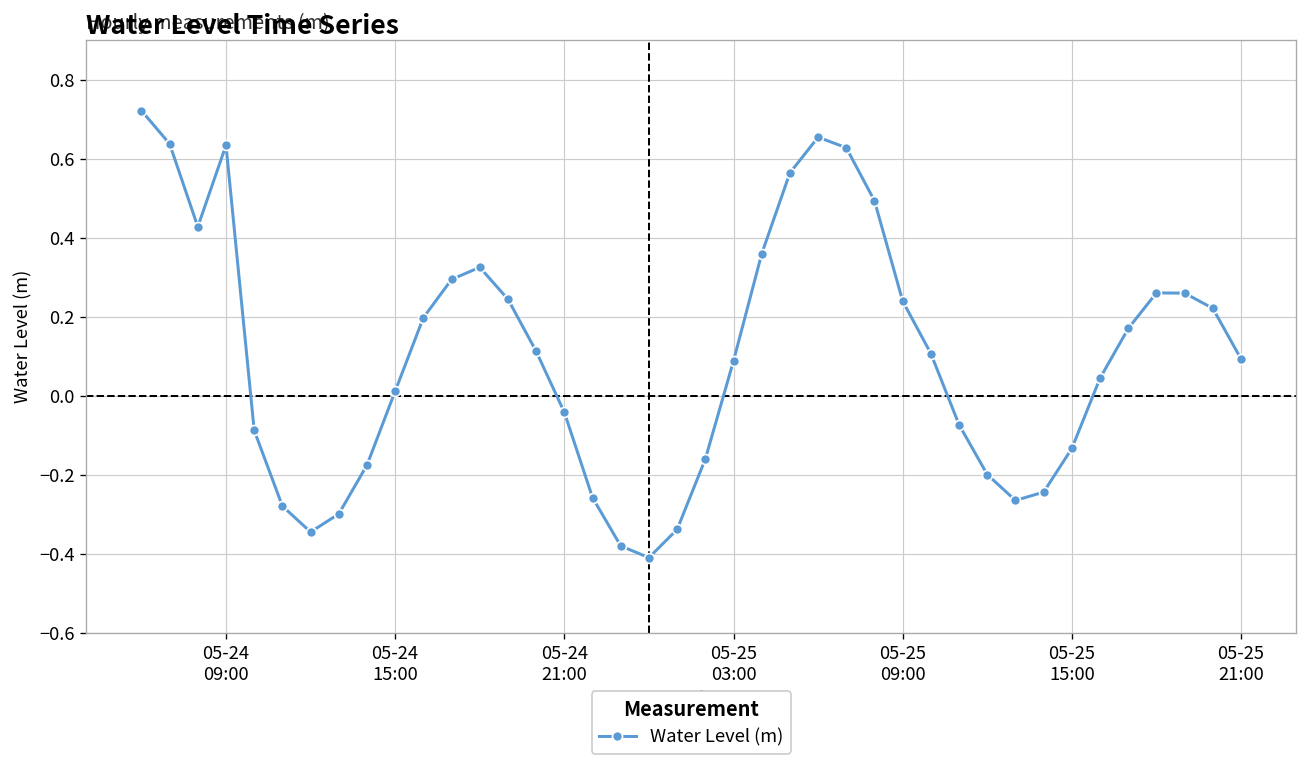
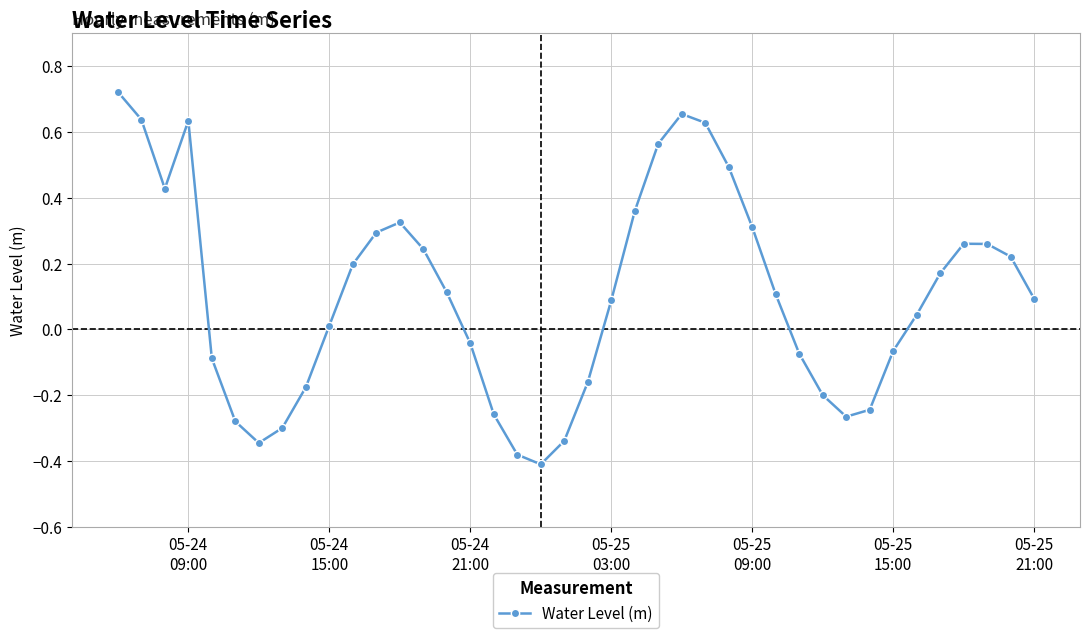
  {
    "05-24 09:00": 0.63,
    "05-24 15:00": 0.01,
    "05-24 21:00": -0.04,
    "05-25 03:00": 0.09,
-   "05-25 09:00": 0.24,
-   "05-25 15:00": -0.13,
+   "05-25 09:00": 0.31,
+   "05-25 15:00": -0.07,
    "05-25 21:00": 0.09
  }
